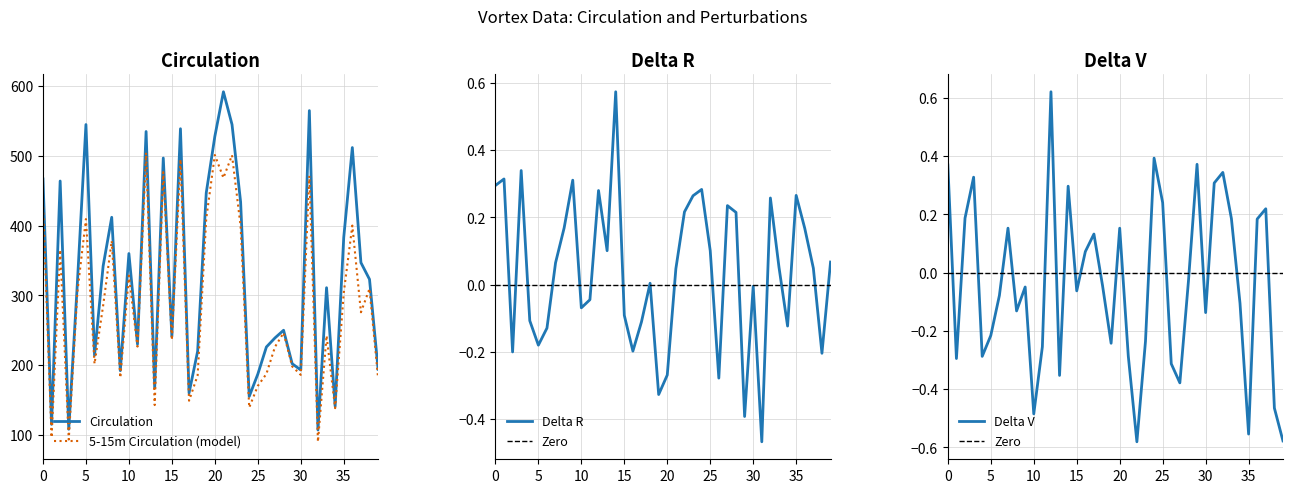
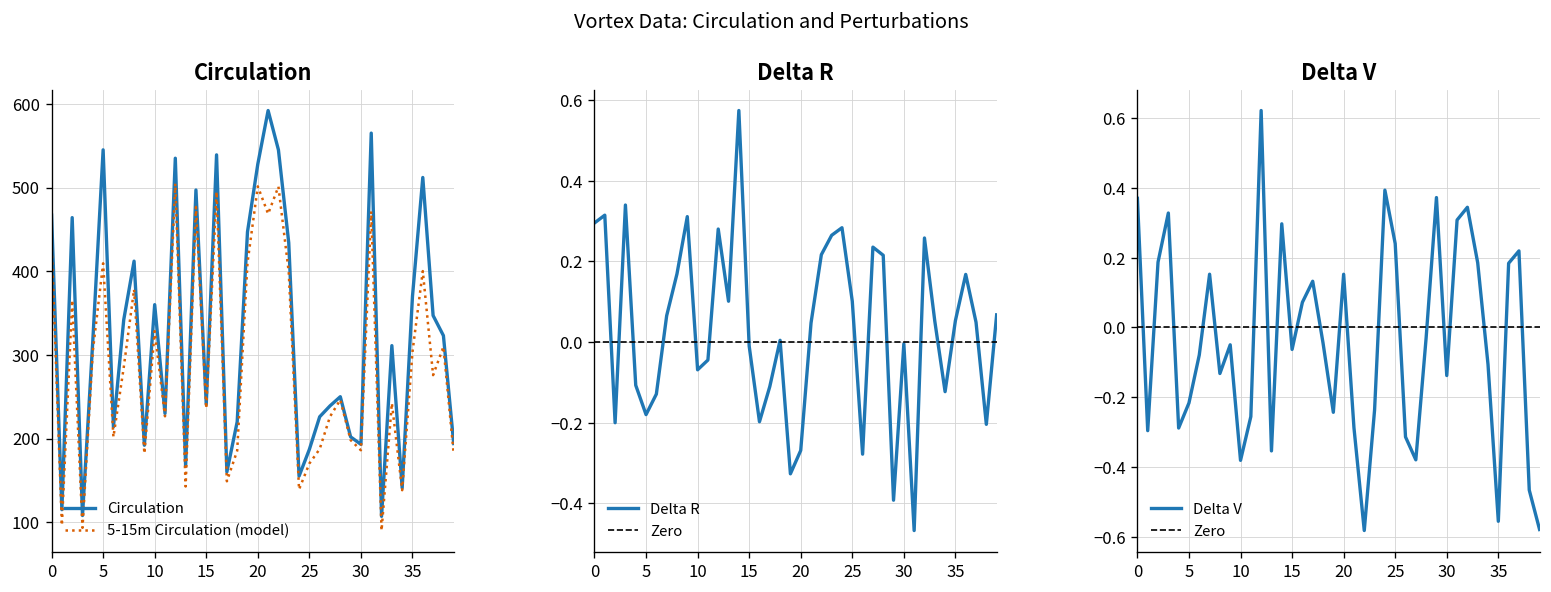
  {
    "Circulation": {
      "Circulation": {
        "0": 470,
        "5": 550,
        "10": 360,
        "15": 240,
        "20": 530,
        "25": 190,
        "30": 190,
-       "35": 380
+       "35": 370
      },
      "5-15m Circulation (model)": {
        "0": 430,
        "5": 410,
        "10": 330,
        "15": 240,
        "20": 500,
        "25": 170,
        "30": 190,
        "35": 300
      }
    },
    "Delta R": {
      "0": 0.30,
      "5": -0.18,
      "10": -0.07,
-     "15": -0.09,
+     "15": -0.01,
      "20": -0.27,
      "25": 0.10,
      "30": 0.00,
-     "35": 0.27
+     "35": 0.05
    },
    "Delta V": {
      "0": 0.37,
      "5": -0.22,
-     "10": -0.49,
+     "10": -0.38,
      "15": -0.06,
      "20": 0.15,
      "25": 0.24,
      "30": -0.14,
      "35": -0.55
    }
  }
